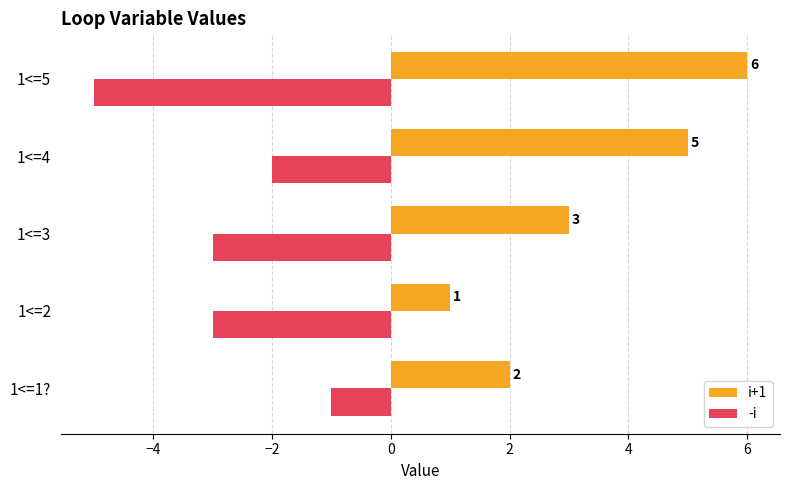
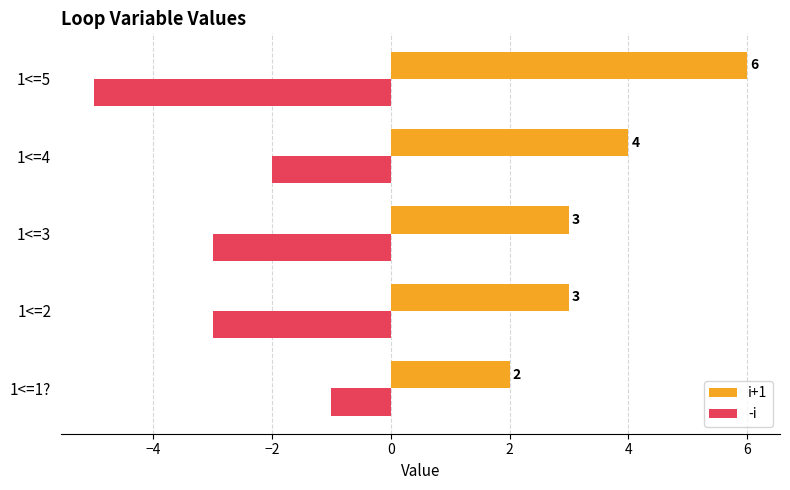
  {
    "i+1": {
      "1<=5": 6,
-     "1<=4": 5,
+     "1<=4": 4,
      "1<=3": 3,
-     "1<=2": 1,
+     "1<=2": 3,
      "1<=1?": 2
    },
    "-i": {
      "1<=5": -5.0,
      "1<=4": -2.0,
      "1<=3": -3.0,
      "1<=2": -3.0,
      "1<=1?": -1.0
    }
  }
